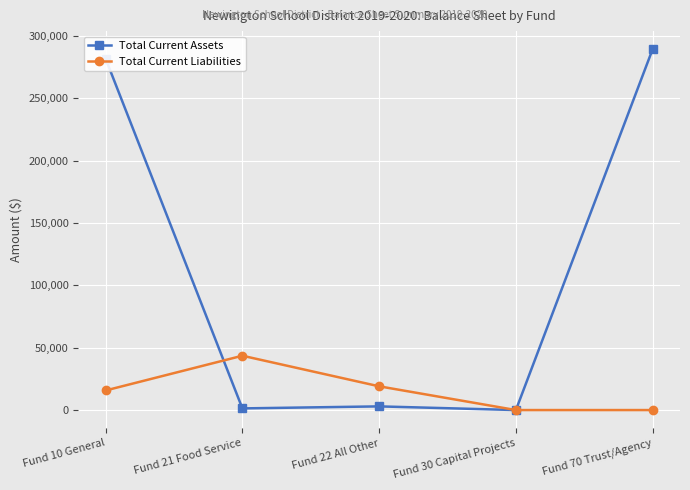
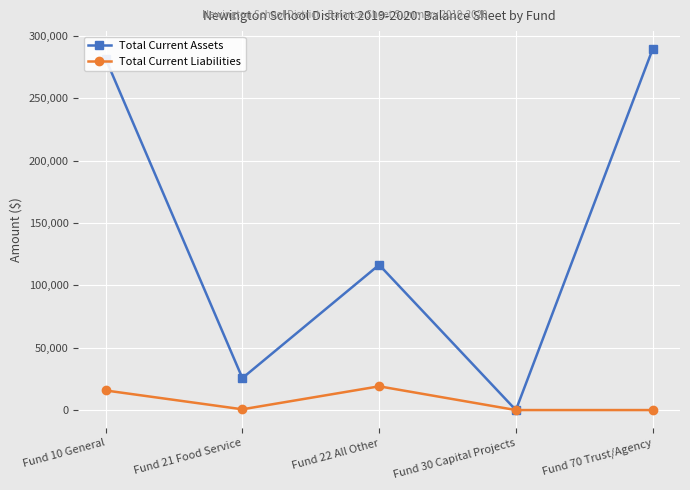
  {
    "Total Current Assets": {
-     "Fund 21 Food Service": "1,000",
-     "Fund 22 All Other": "3,000",
+     "Fund 21 Food Service": "26,000",
+     "Fund 22 All Other": "116,000",
      "Fund 70 Trust/Agency": "289,000"
    },
    "Total Current Liabilities": {
      "Fund 10 General": "16,000",
-     "Fund 21 Food Service": "44,000",
+     "Fund 21 Food Service": "1,000",
      "Fund 22 All Other": "19,000",
      "Fund 70 Trust/Agency": "0"
    }
  }
